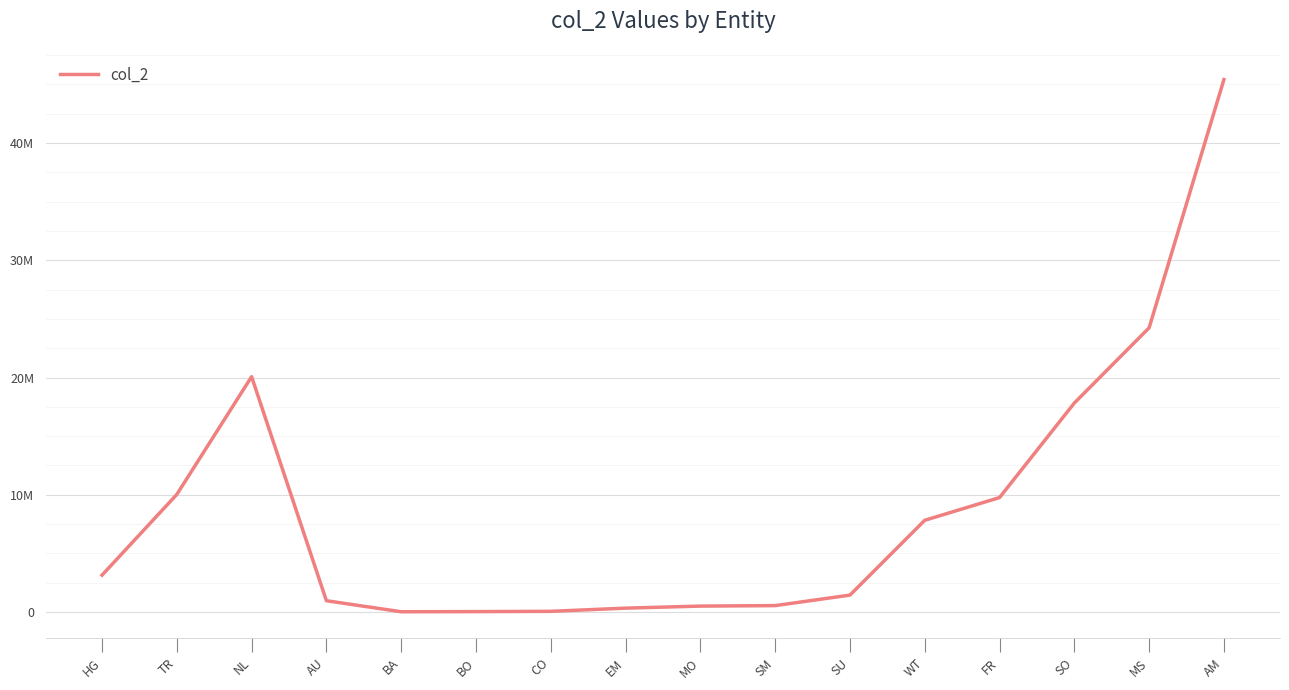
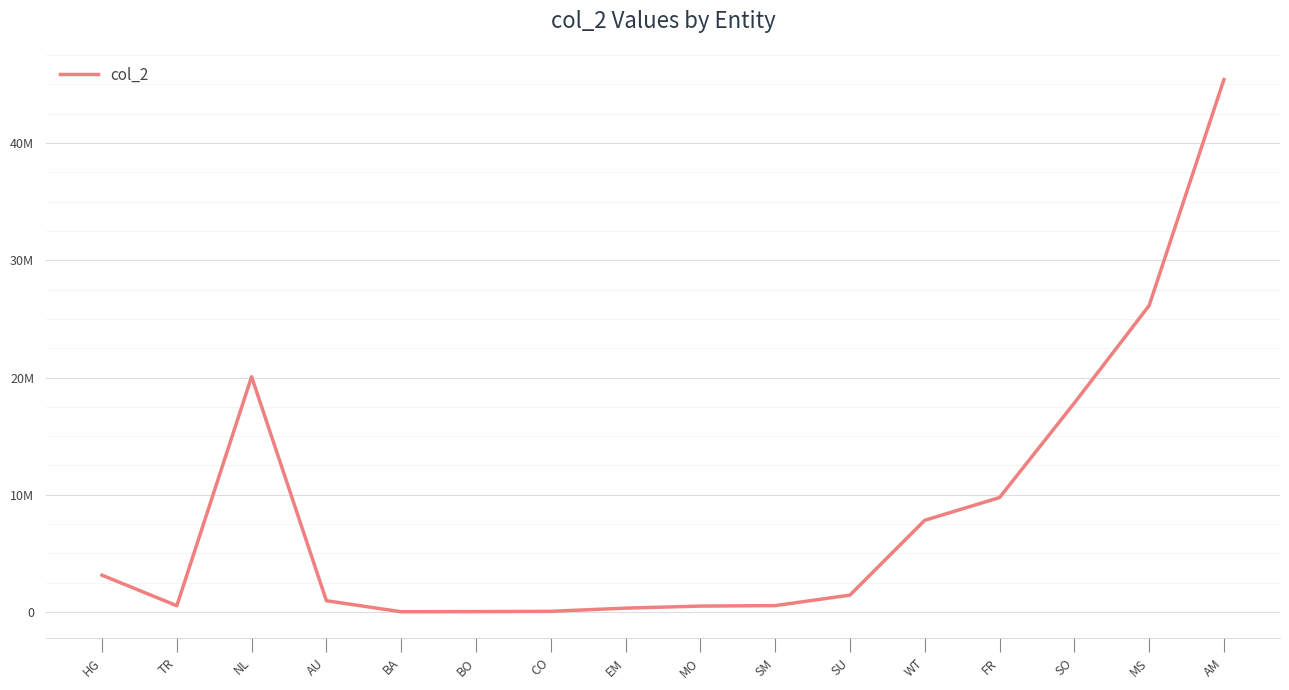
  {
    "HG": 3100000,
-   "TR": 10000000,
+   "TR": 500000,
    "NL": 20100000,
    "AU": 1000000,
    "BA": 0,
    "BO": 0,
    "CO": 100000,
    "EM": 300000,
    "MO": 500000,
    "SM": 500000,
    "SU": 1400000,
    "WT": 7800000,
    "FR": 9800000,
    "SO": 17800000,
-   "MS": 24200000,
+   "MS": 26100000,
    "AM": 45400000
  }
